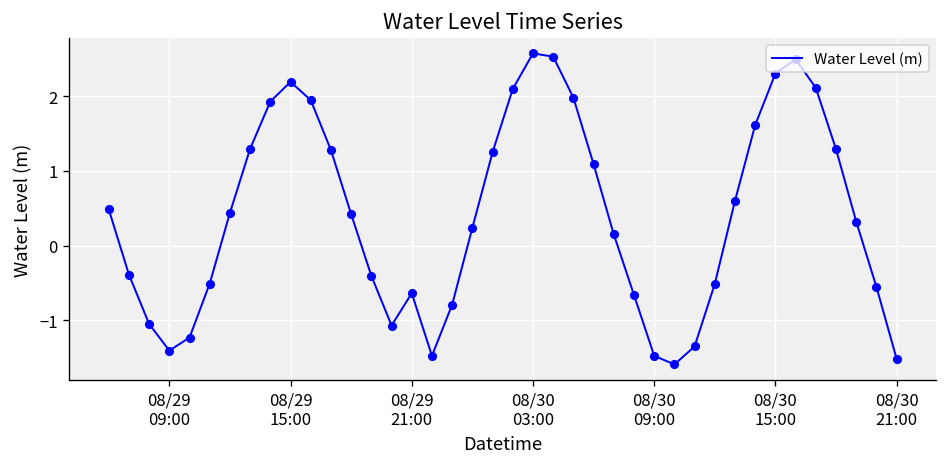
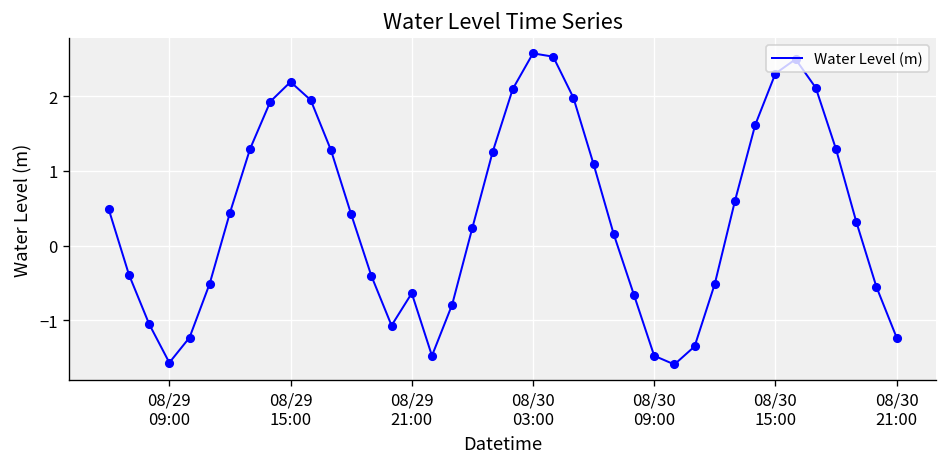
  {
-   "08/29 09:00": -1.4,
+   "08/29 09:00": -1.6,
    "08/29 15:00": 2.2,
    "08/29 21:00": -0.6,
    "08/30 03:00": 2.6,
    "08/30 09:00": -1.5,
    "08/30 15:00": 2.3,
-   "08/30 21:00": -1.5
+   "08/30 21:00": -1.2
  }
